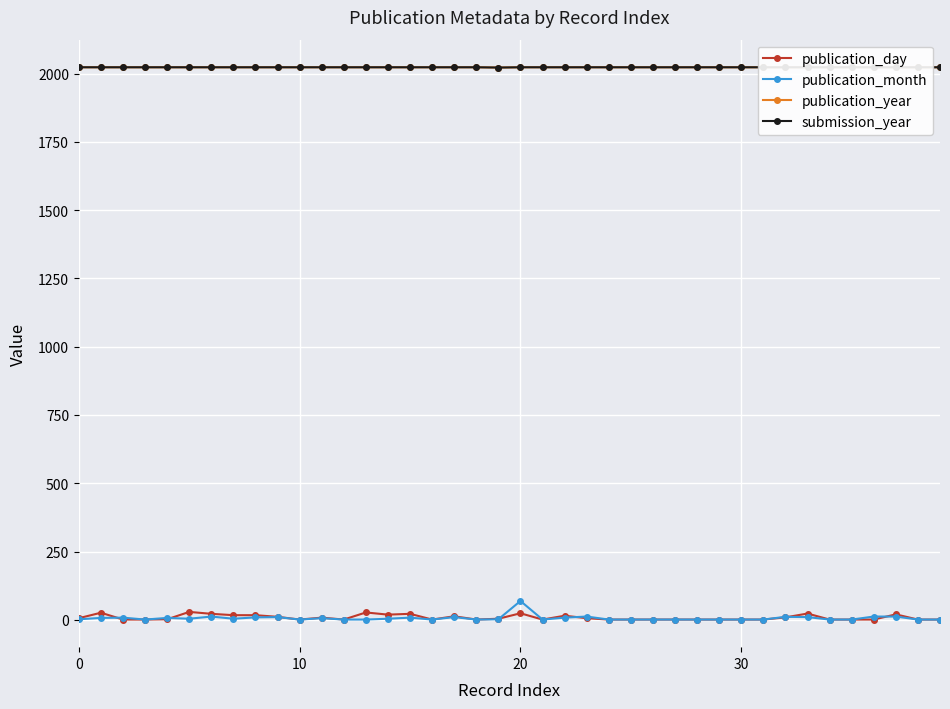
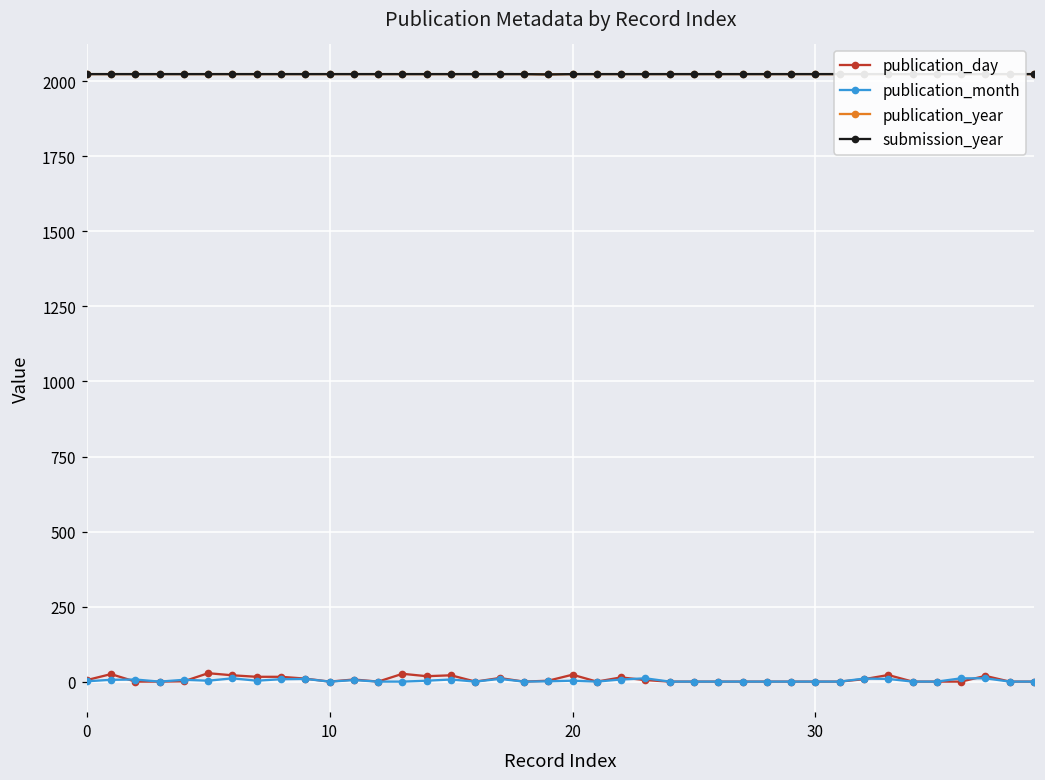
  {
    "publication_day": {
      "20": 20
    },
    "publication_month": {
-     "20": 70
+     "20": 0
    },
    "submission_year": {
      "0": 2020,
      "10": 2020,
      "20": 2020,
      "30": 2020
    }
  }
